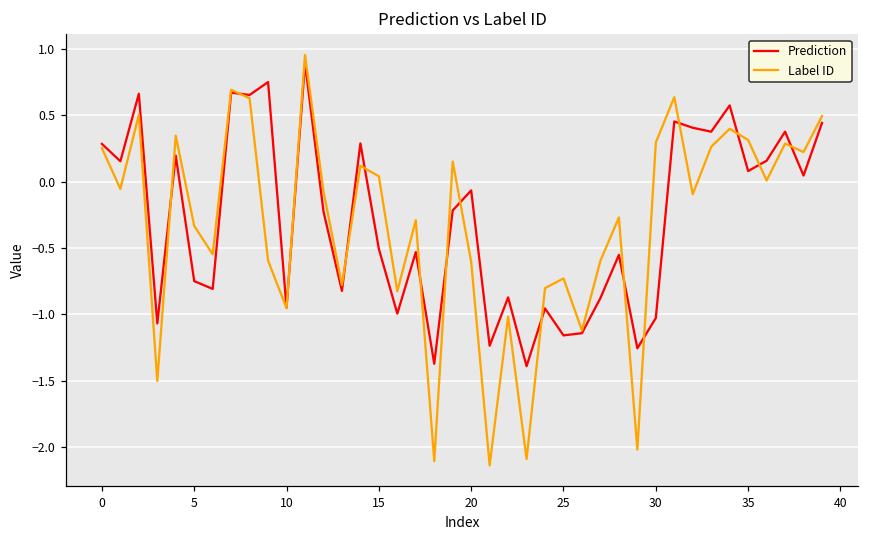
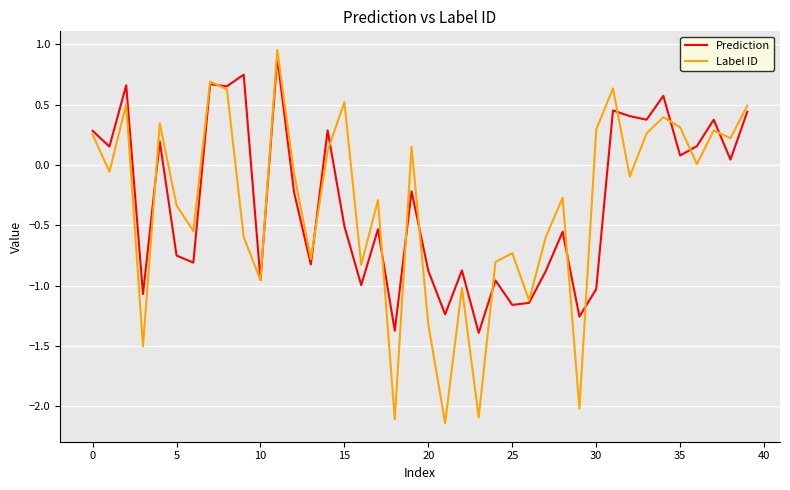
  {
    "Prediction": {
      "0": 0.28,
      "5": -0.75,
      "15": -0.51,
-     "20": -0.07,
+     "20": -0.88,
      "25": -1.16,
      "30": -1.03,
      "35": 0.08
    },
    "Label ID": {
      "0": 0.25,
      "5": -0.33,
-     "15": 0.04,
-     "20": -0.60,
+     "15": 0.52,
+     "20": -1.32,
      "25": -0.73,
      "30": 0.29,
      "35": 0.31
    }
  }
